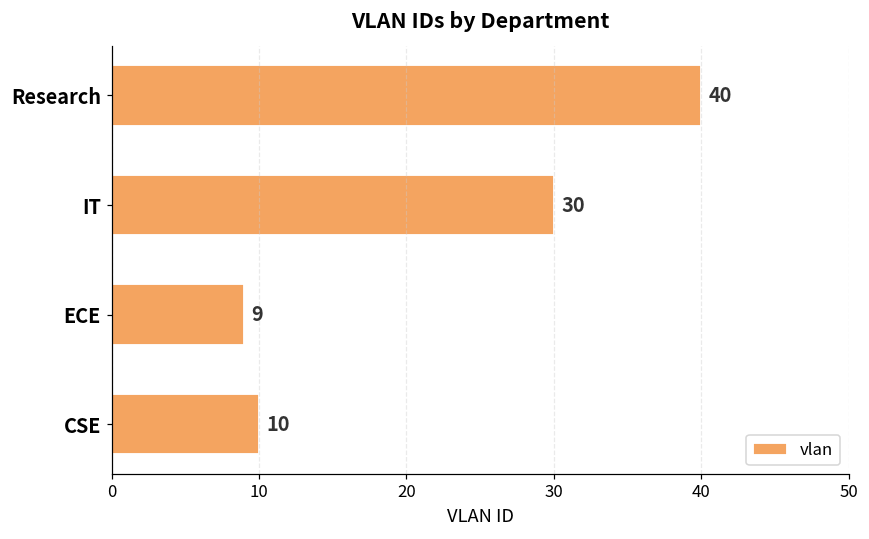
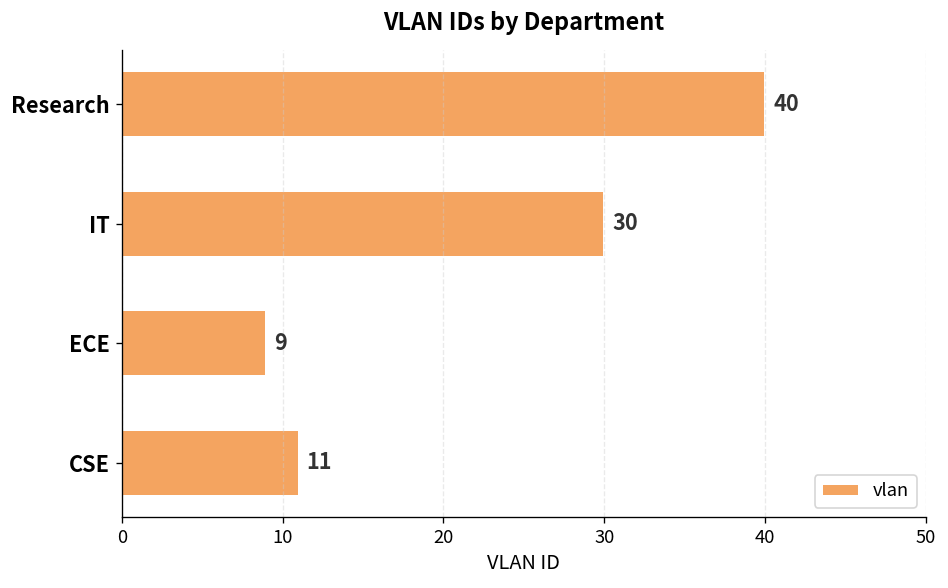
  {
    "Research": 40,
    "IT": 30,
    "ECE": 9,
-   "CSE": 10
+   "CSE": 11
  }
